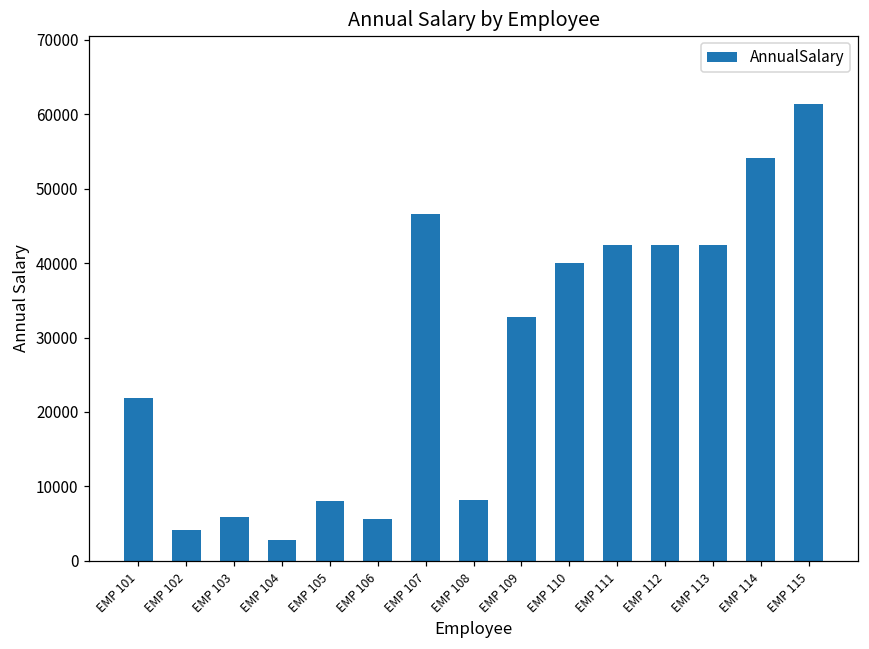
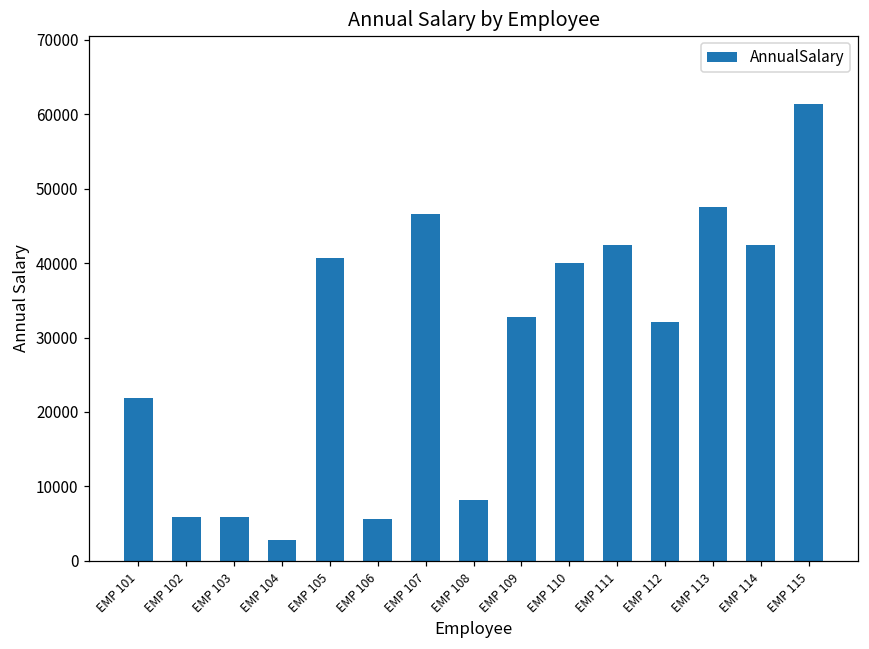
  {
    "EMP 101": 22000,
-   "EMP 102": 4000,
+   "EMP 102": 6000,
    "EMP 103": 6000,
    "EMP 104": 3000,
-   "EMP 105": 8000,
+   "EMP 105": 41000,
    "EMP 106": 6000,
    "EMP 107": 47000,
    "EMP 108": 8000,
    "EMP 109": 33000,
    "EMP 110": 40000,
    "EMP 111": 42000,
-   "EMP 112": 42000,
-   "EMP 113": 42000,
-   "EMP 114": 54000,
+   "EMP 112": 32000,
+   "EMP 113": 48000,
+   "EMP 114": 42000,
    "EMP 115": 61000
  }
